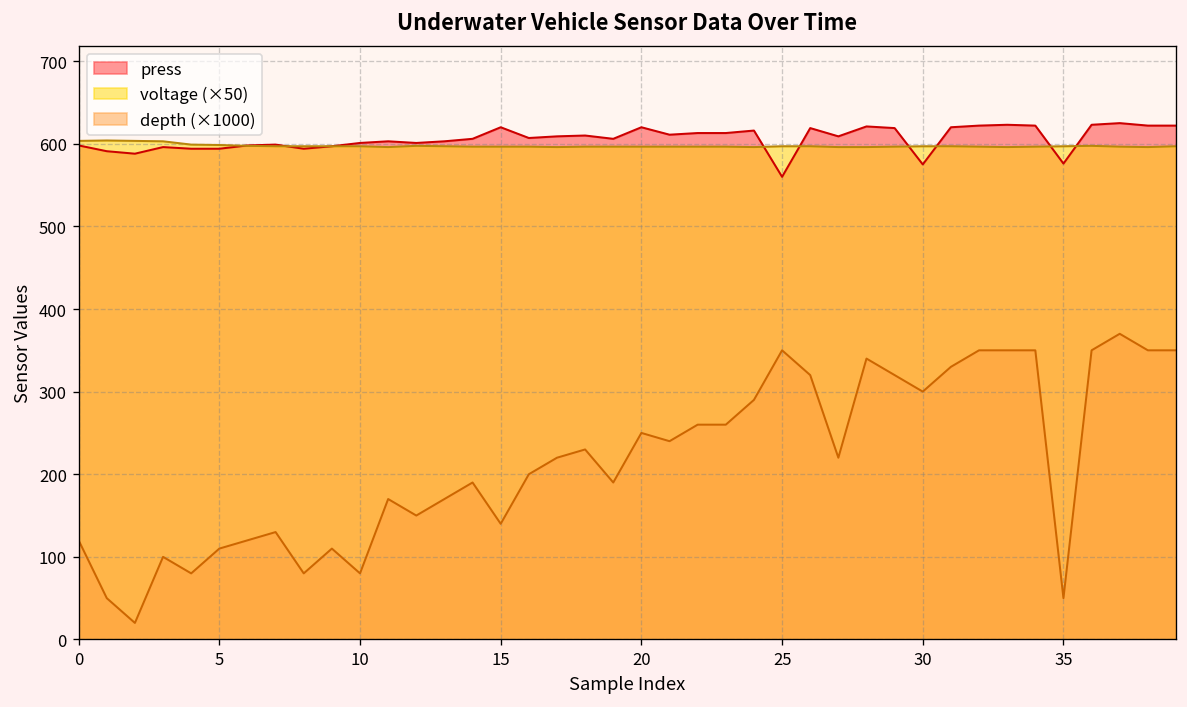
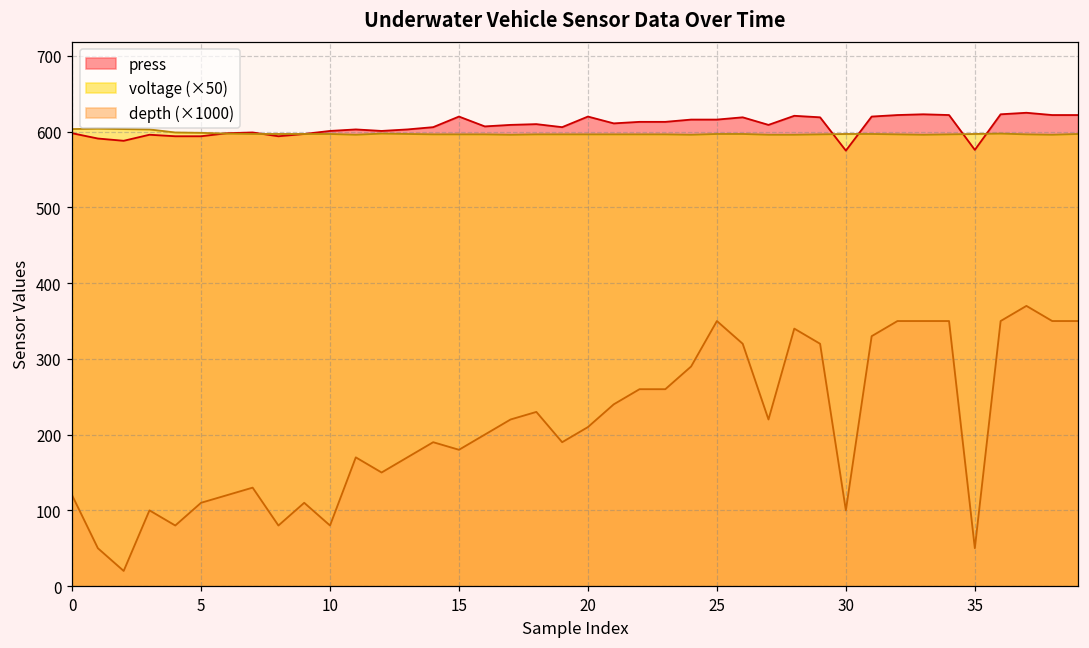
  {
    "press": {
      "0": 600,
      "5": 590,
      "10": 600,
      "15": 620,
      "20": 620,
-     "25": 560,
+     "25": 620,
      "30": 580,
      "35": 580
    },
    "voltage (×50)": {
      "0": 600,
      "5": 600,
      "10": 600,
      "15": 600,
      "20": 600,
      "25": 600,
      "30": 600,
      "35": 600
    },
    "depth (×1000)": {
      "0": 120,
      "5": 110,
      "10": 80,
-     "15": 140,
-     "20": 250,
+     "15": 180,
+     "20": 210,
      "25": 350,
-     "30": 300,
+     "30": 100,
      "35": 50
    }
  }
